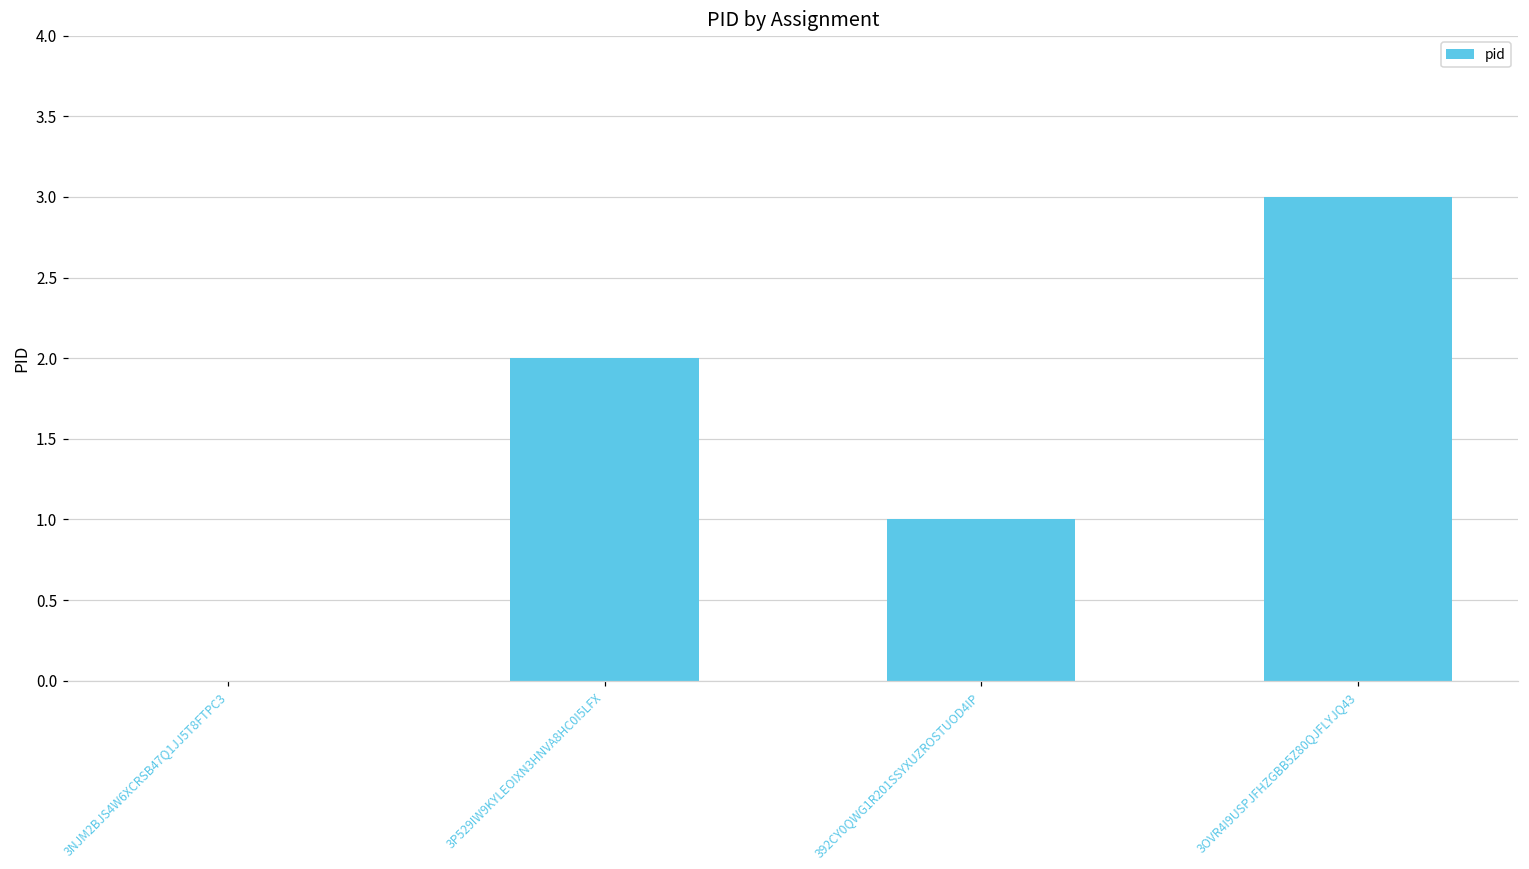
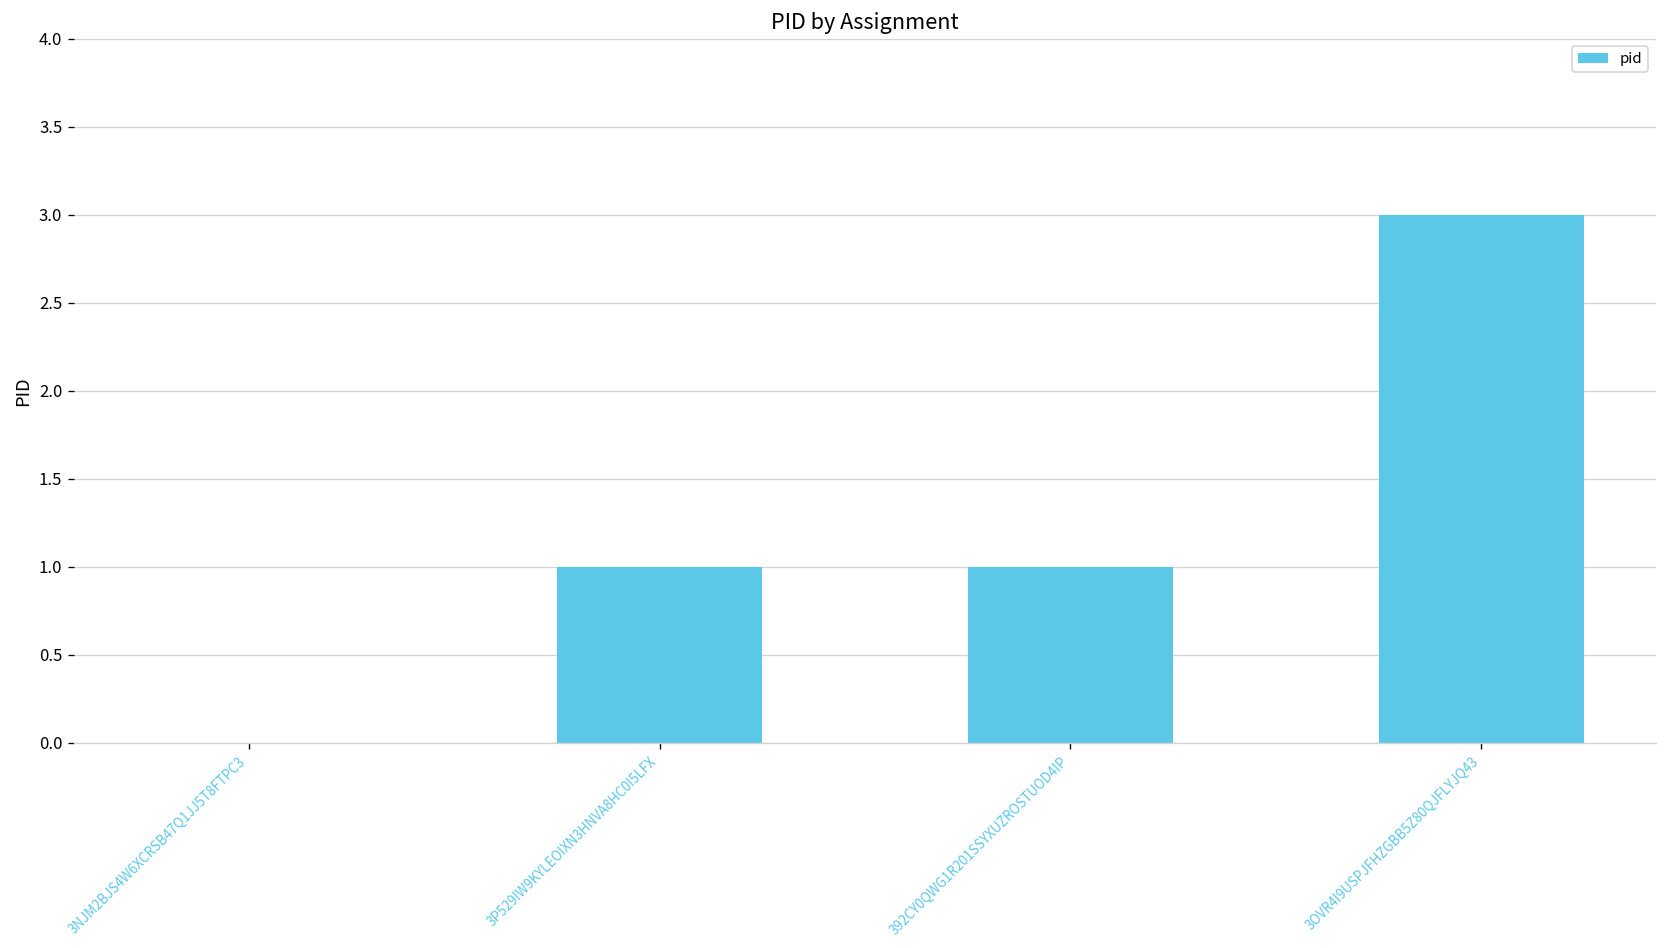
  {
    "3NJM2BJS4W6XCRSB47Q1JJ5T8FTPC3": 0,
-   "3P529IW9KYLEOIXN3HNVA8HC0I5LFX": 2,
+   "3P529IW9KYLEOIXN3HNVA8HC0I5LFX": 1,
    "392CY0QWG1R201SSYXUZROSTUOD4IP": 1,
    "3OVR4I9USPJFHZGBB5Z80QJFLYJQ43": 3
  }
